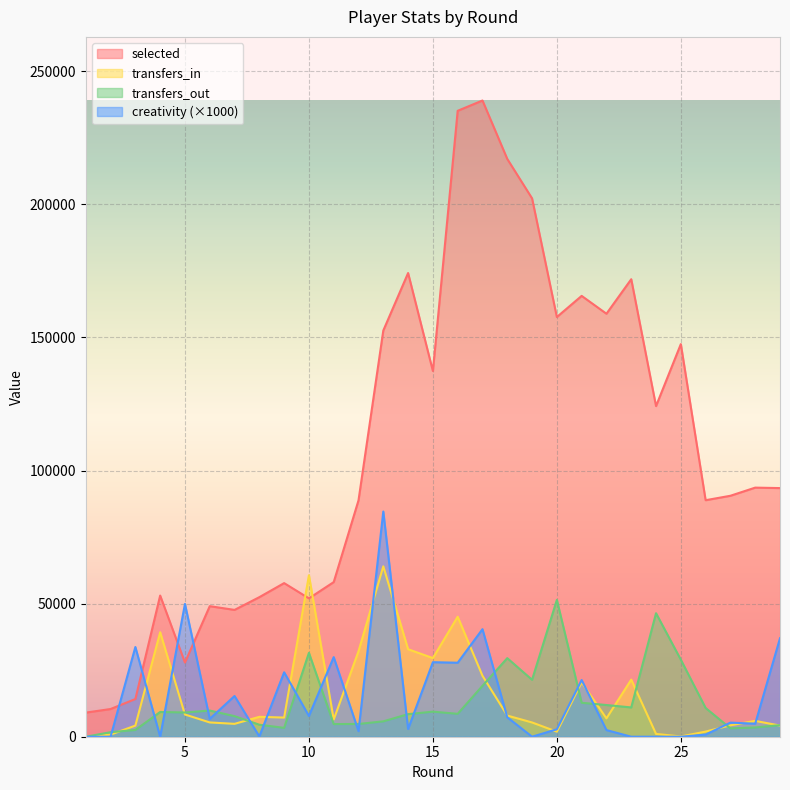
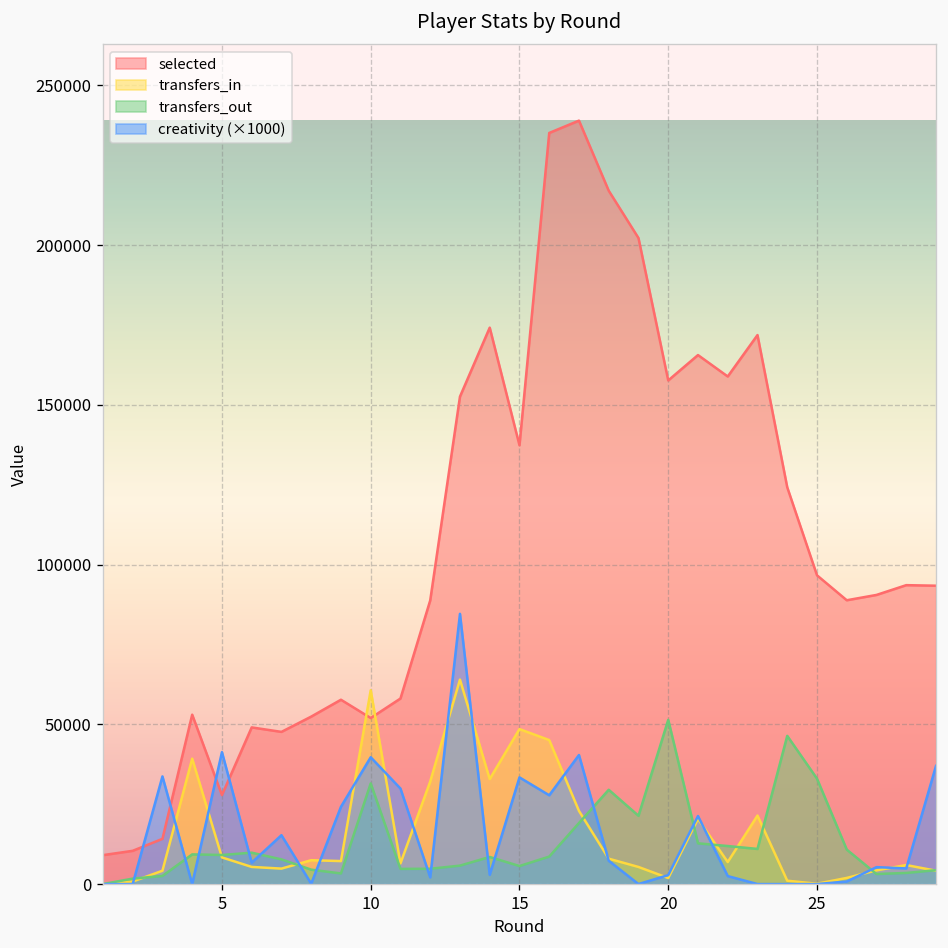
  {
    "selected": {
      "5": 28000,
      "10": 52000,
      "15": 137000,
      "20": 158000,
-     "25": 147000
+     "25": 97000
    },
    "transfers_in": {
      "10": 61000,
-     "15": 30000
+     "15": 49000
    },
    "transfers_out": {
      "10": 32000,
-     "15": 9000,
+     "15": 6000,
      "20": 51000,
-     "25": 29000
+     "25": 33000
    },
    "creativity (×1000)": {
-     "5": 50000,
-     "10": 8000,
-     "15": 28000
+     "5": 41000,
+     "10": 40000,
+     "15": 33000
    }
  }
